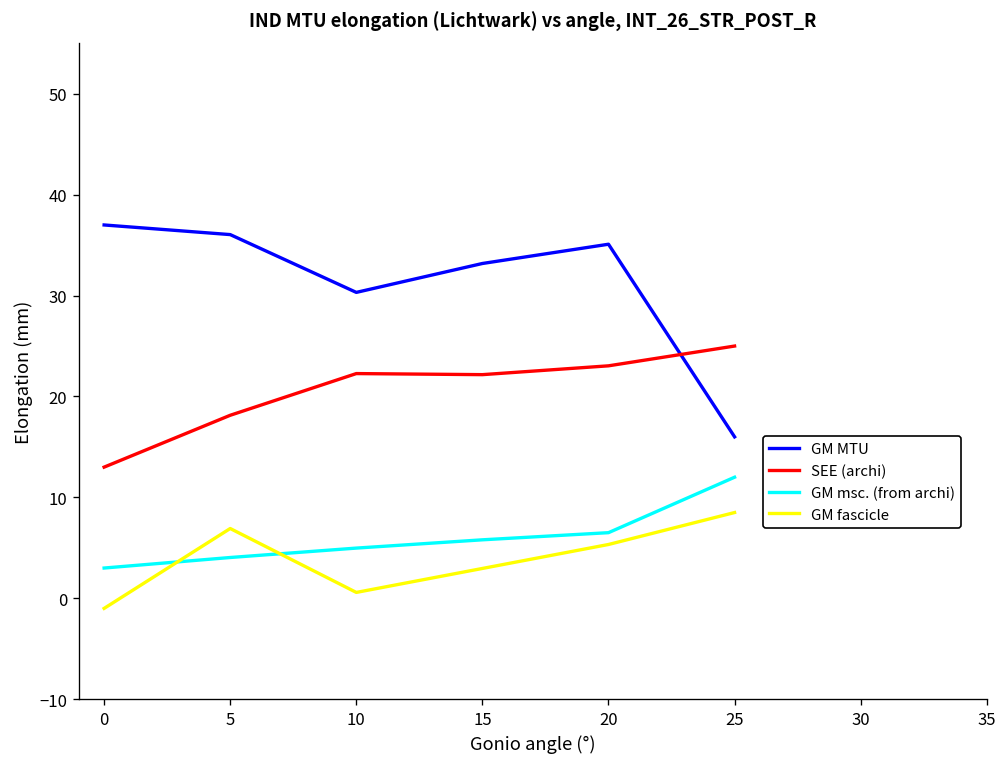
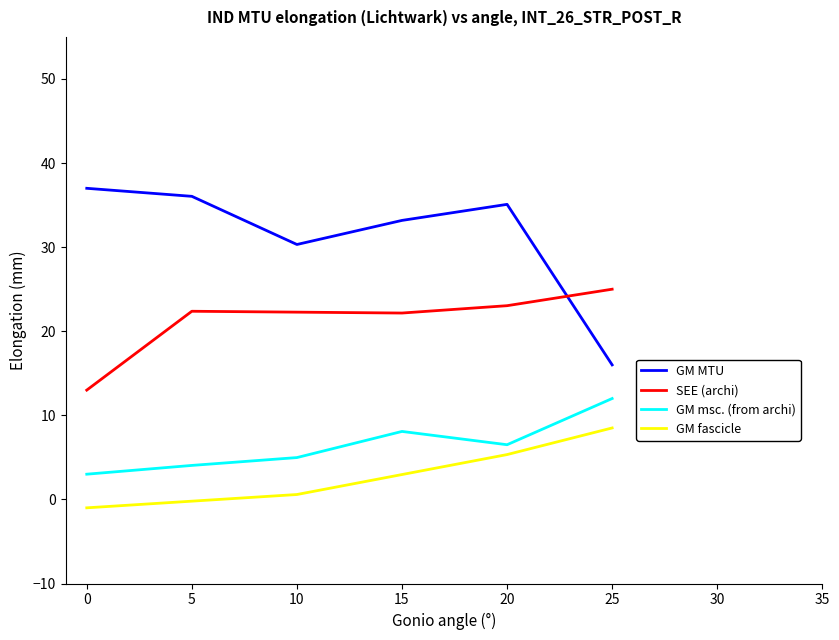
  {
    "GM MTU": {
      "0": 37,
      "5": 36,
      "10": 30,
      "15": 33,
      "20": 35,
      "25": 16
    },
    "SEE (archi)": {
      "0": 13,
-     "5": 18,
+     "5": 22,
      "10": 22,
      "15": 22,
      "20": 23,
      "25": 25
    },
    "GM msc. (from archi)": {
      "0": 3,
      "5": 4,
      "10": 5,
-     "15": 6,
+     "15": 8,
      "20": 7,
      "25": 12
    },
    "GM fascicle": {
      "0": -1,
-     "5": 7,
+     "5": 0,
      "10": 1,
      "15": 3,
      "20": 5,
      "25": 8
    }
  }
